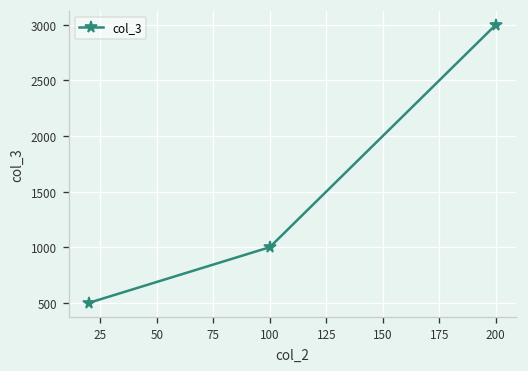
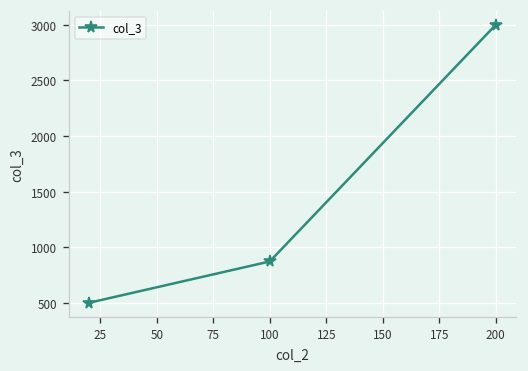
  {
-   "100": 1000,
+   "100": 900,
    "200": 3000
  }
